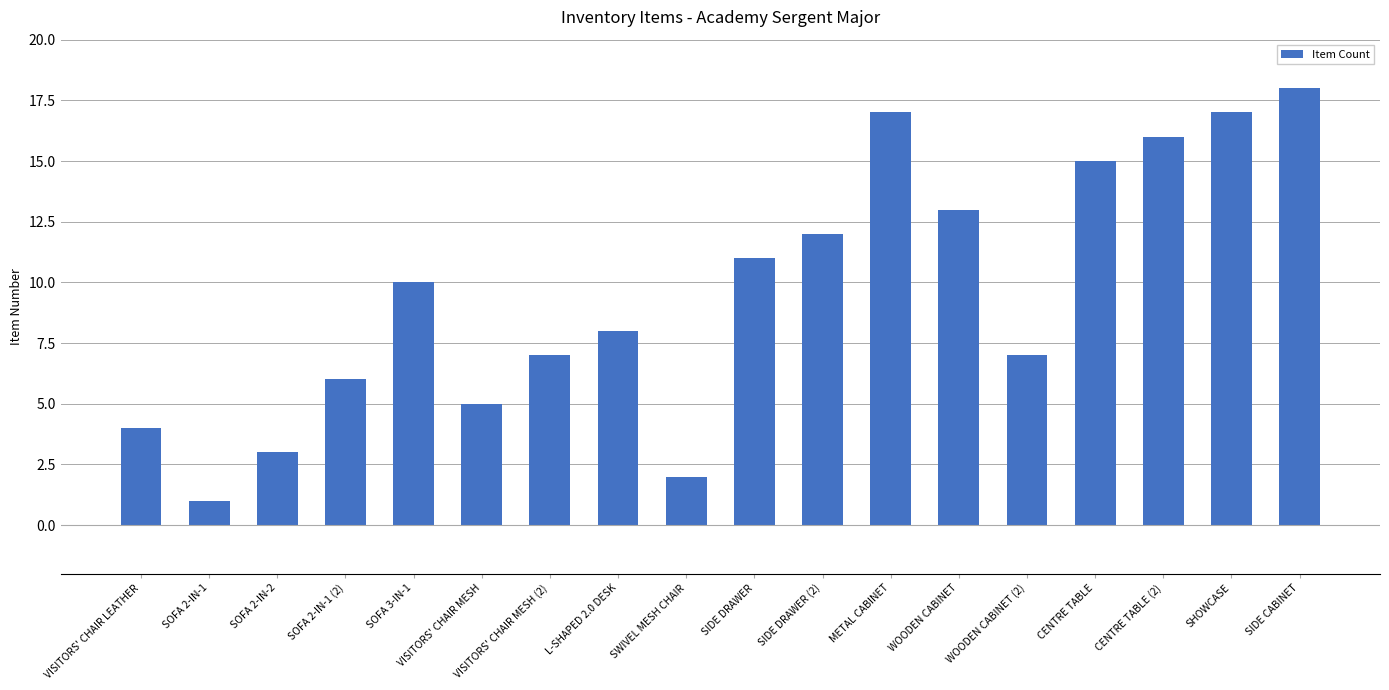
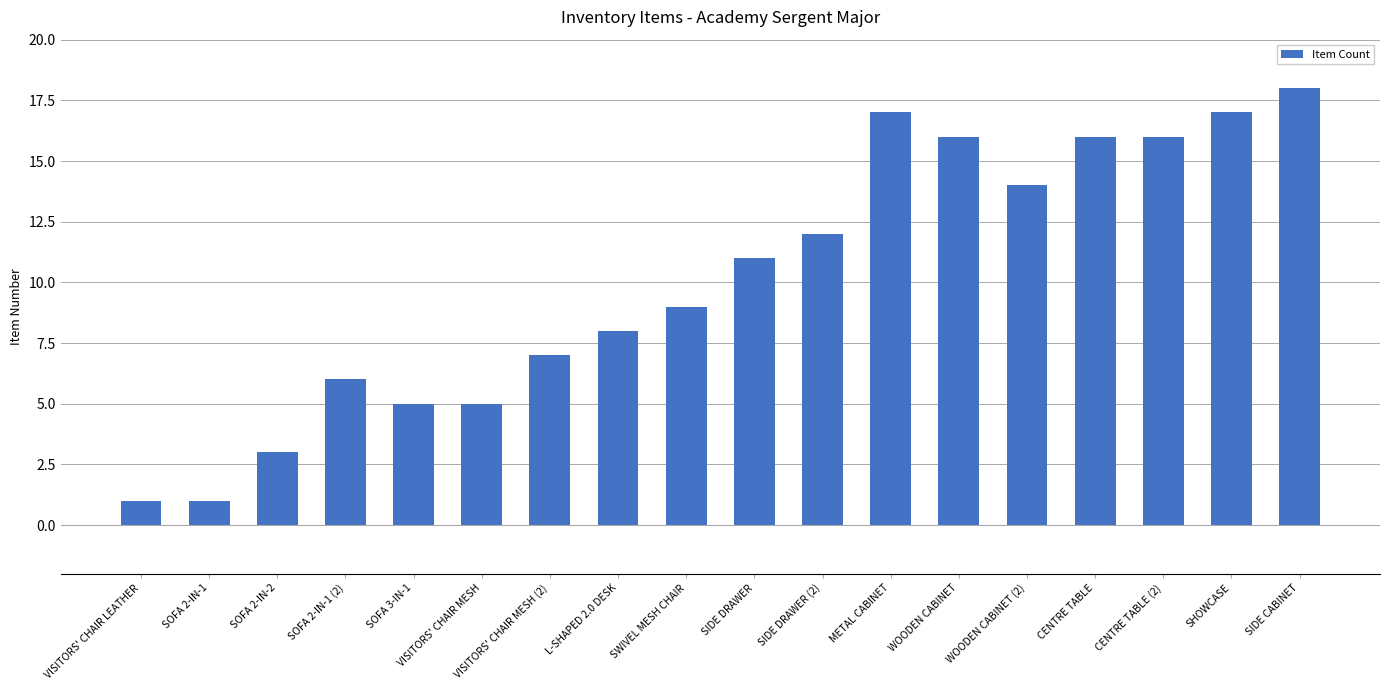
  {
-   "VISITORS' CHAIR LEATHER": 4,
+   "VISITORS' CHAIR LEATHER": 1,
    "SOFA 2-IN-1": 1,
    "SOFA 2-IN-2": 3,
    "SOFA 2-IN-1 (2)": 6,
-   "SOFA 3-IN-1": 10,
+   "SOFA 3-IN-1": 5,
    "VISITORS' CHAIR MESH": 5,
    "VISITORS' CHAIR MESH (2)": 7,
    "L-SHAPED 2.0 DESK": 8,
-   "SWIVEL MESH CHAIR": 2,
+   "SWIVEL MESH CHAIR": 9,
    "SIDE DRAWER": 11,
    "SIDE DRAWER (2)": 12,
    "METAL CABINET": 17,
-   "WOODEN CABINET": 13,
-   "WOODEN CABINET (2)": 7,
-   "CENTRE TABLE": 15,
+   "WOODEN CABINET": 16,
+   "WOODEN CABINET (2)": 14,
+   "CENTRE TABLE": 16,
    "CENTRE TABLE (2)": 16,
    "SHOWCASE": 17,
    "SIDE CABINET": 18
  }
